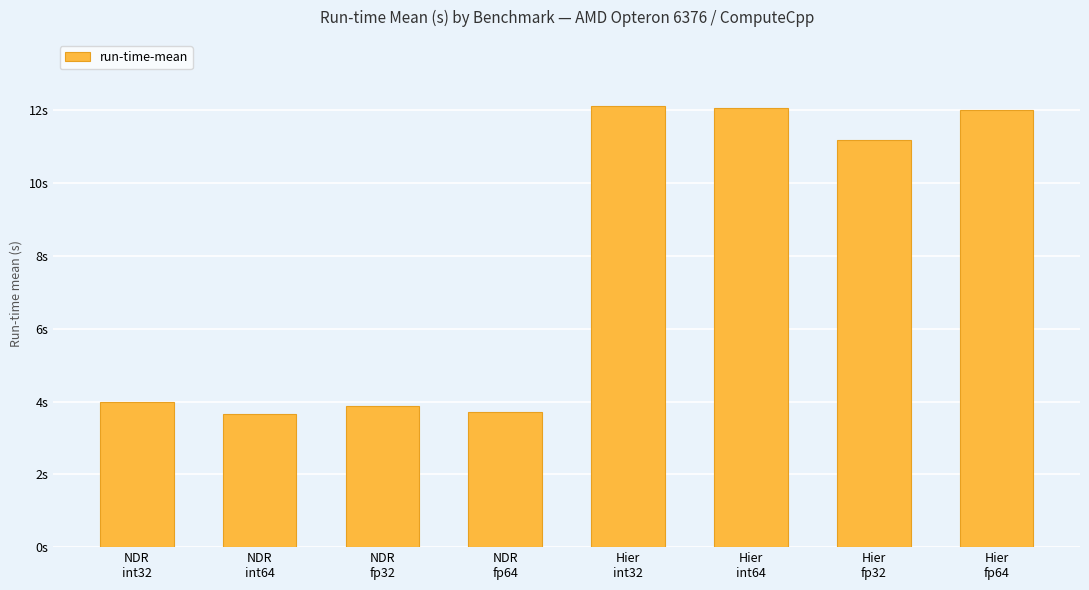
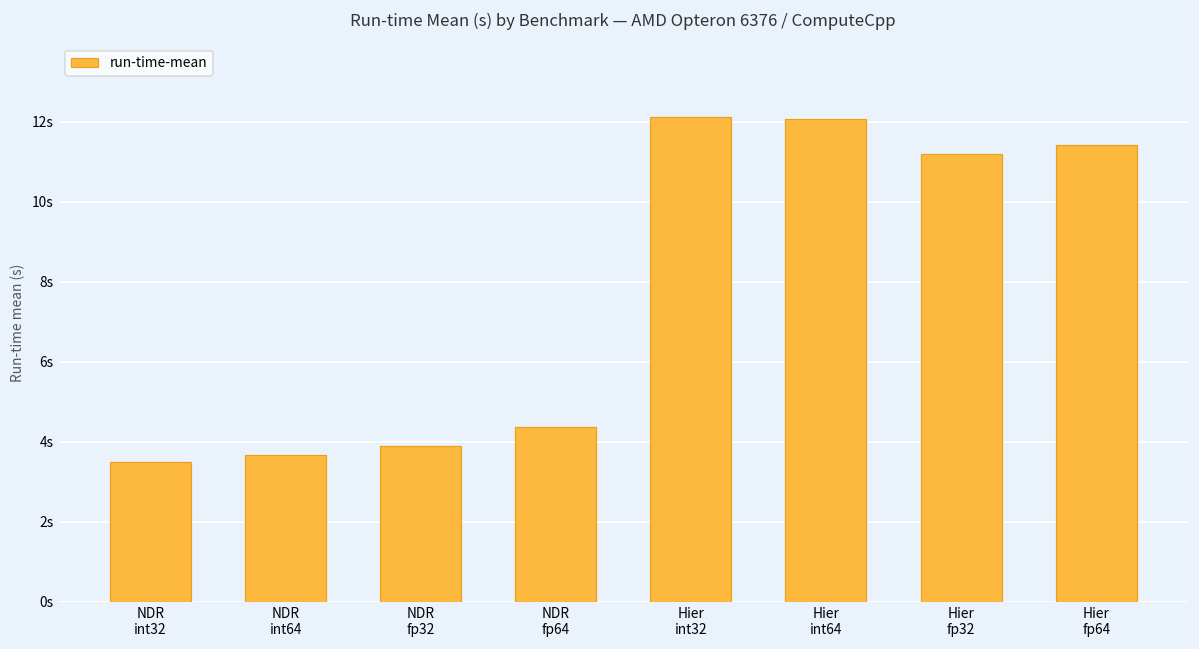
  {
-   "NDR int32": "4.0s",
+   "NDR int32": "3.5s",
    "NDR int64": "3.7s",
    "NDR fp32": "3.9s",
-   "NDR fp64": "3.7s",
+   "NDR fp64": "4.4s",
    "Hier int32": "12.1s",
    "Hier int64": "12.1s",
    "Hier fp32": "11.2s",
-   "Hier fp64": "12.0s"
+   "Hier fp64": "11.4s"
  }
